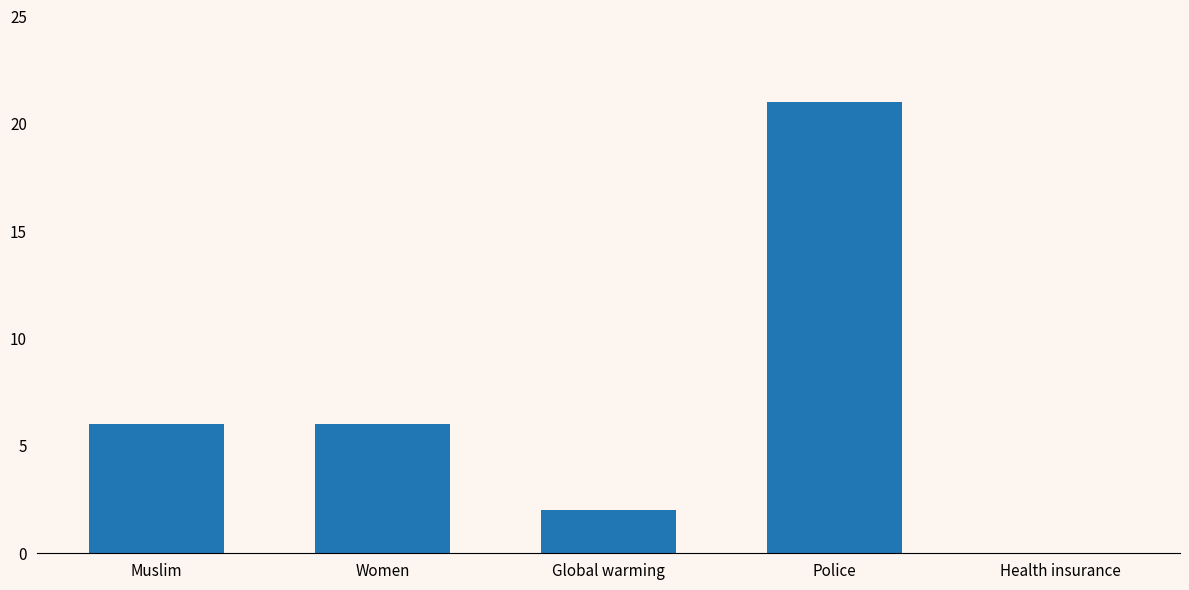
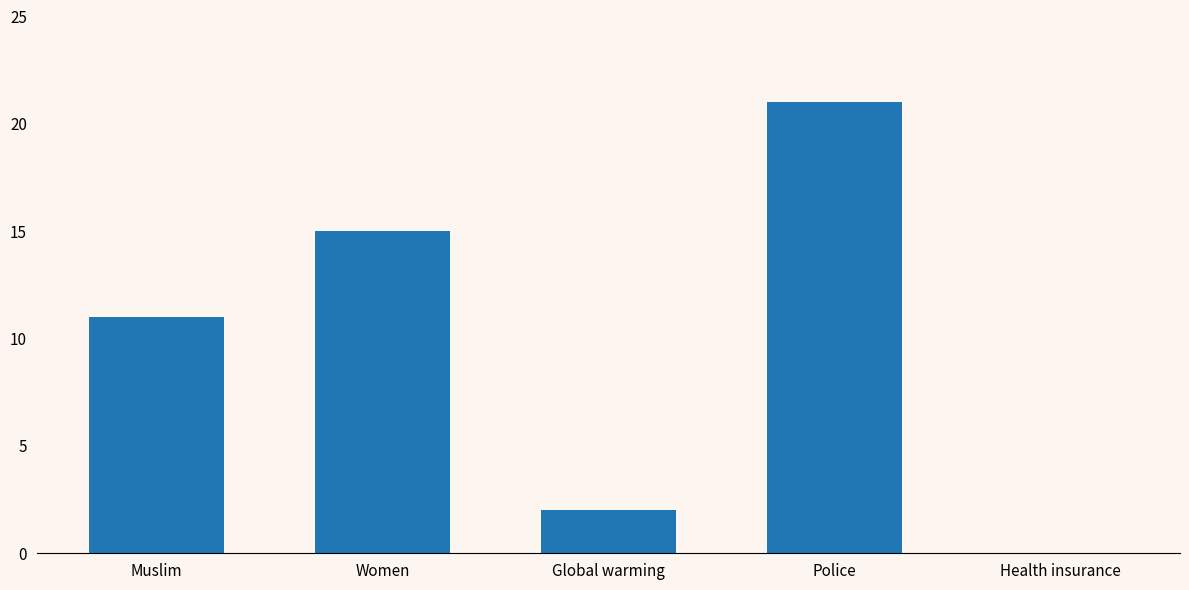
  {
-   "Muslim": 6,
-   "Women": 6,
+   "Muslim": 11,
+   "Women": 15,
    "Global warming": 2,
    "Police": 21,
    "Health insurance": 0
  }
